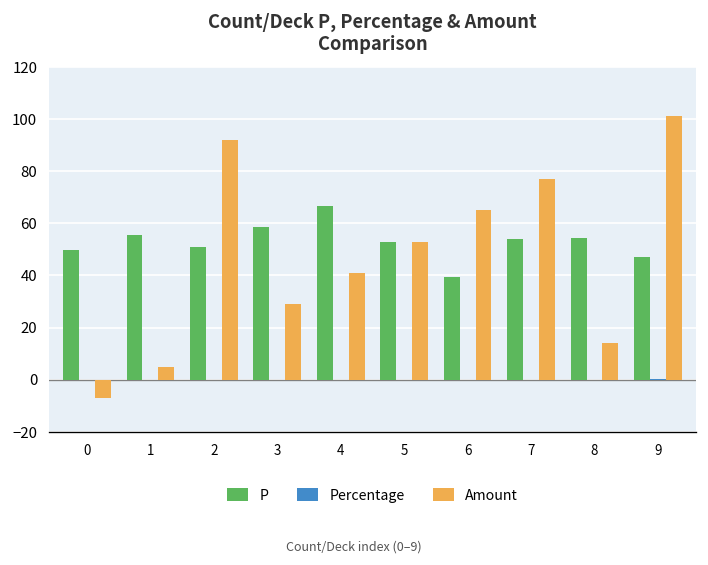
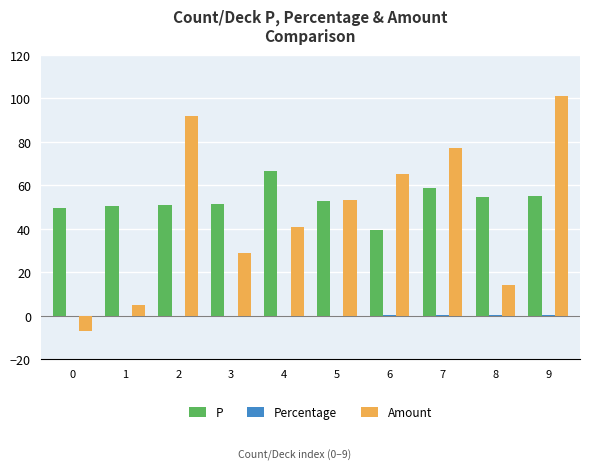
  {
    "P": {
      "0": 50,
-     "1": 56,
+     "1": 50,
      "2": 51,
-     "3": 59,
+     "3": 51,
      "4": 67,
      "5": 53,
      "6": 39,
-     "7": 54,
+     "7": 59,
      "8": 54,
-     "9": 47
+     "9": 55
    },
    "Amount": {
      "0": -7,
      "1": 5,
      "2": 92,
      "3": 29,
      "4": 41,
      "5": 53,
      "6": 65,
      "7": 77,
      "8": 14,
      "9": 101
    }
  }
